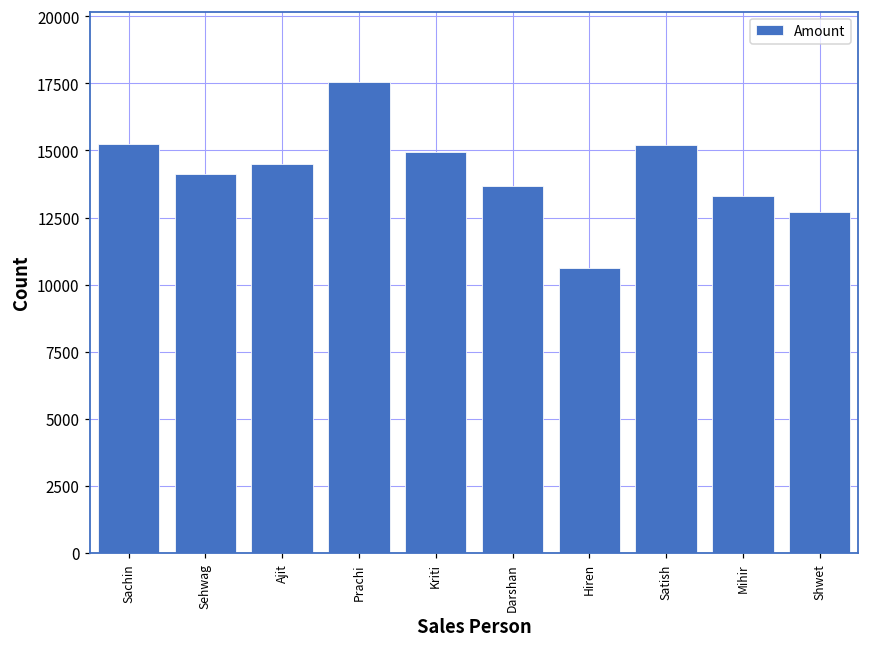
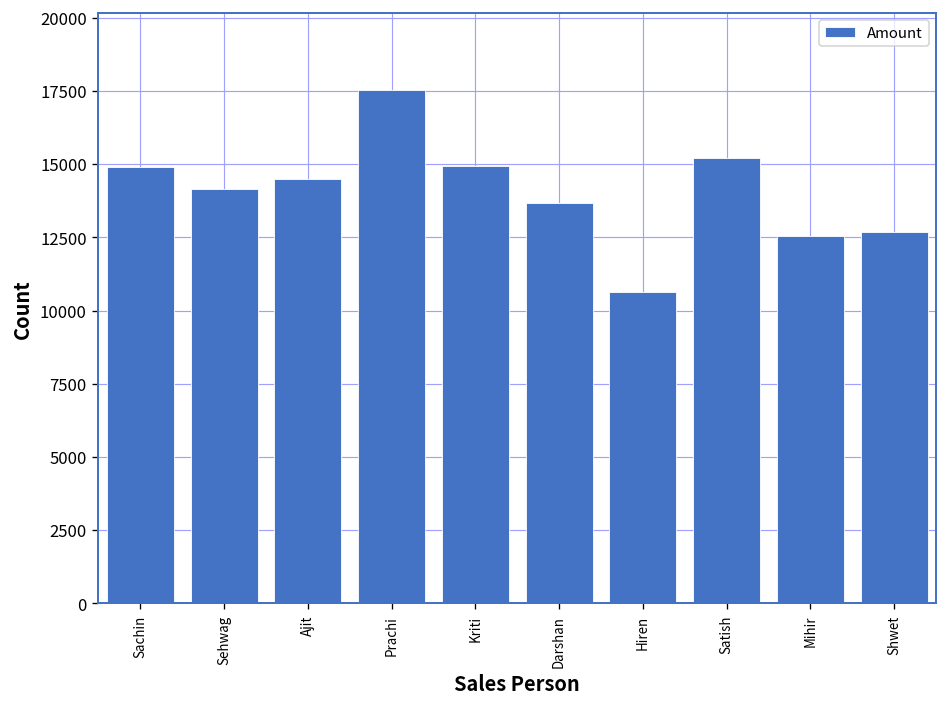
  {
-   "Sachin": 15200,
+   "Sachin": 14900,
    "Sehwag": 14100,
    "Ajit": 14500,
    "Prachi": 17500,
    "Kriti": 14900,
    "Darshan": 13700,
    "Hiren": 10600,
    "Satish": 15200,
-   "Mihir": 13300,
+   "Mihir": 12500,
    "Shwet": 12700
  }
